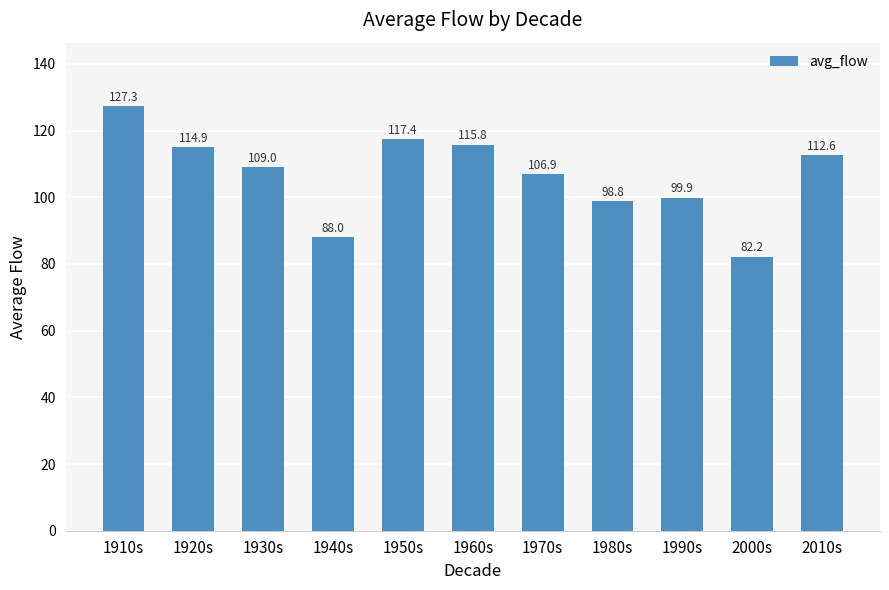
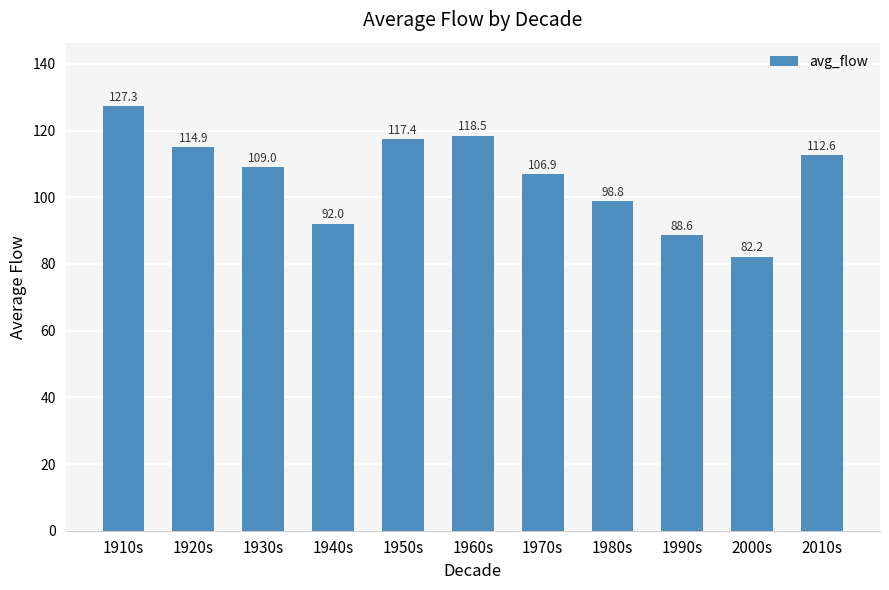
  {
    "1910s": 127.3,
    "1920s": 114.9,
    "1930s": 109.0,
-   "1940s": 88.0,
+   "1940s": 92.0,
    "1950s": 117.4,
-   "1960s": 115.8,
+   "1960s": 118.5,
    "1970s": 106.9,
    "1980s": 98.8,
-   "1990s": 99.9,
+   "1990s": 88.6,
    "2000s": 82.2,
    "2010s": 112.6
  }
